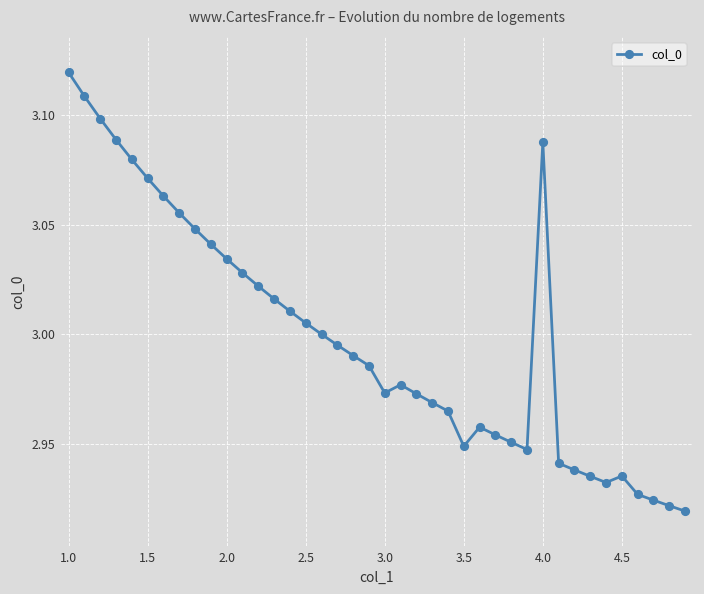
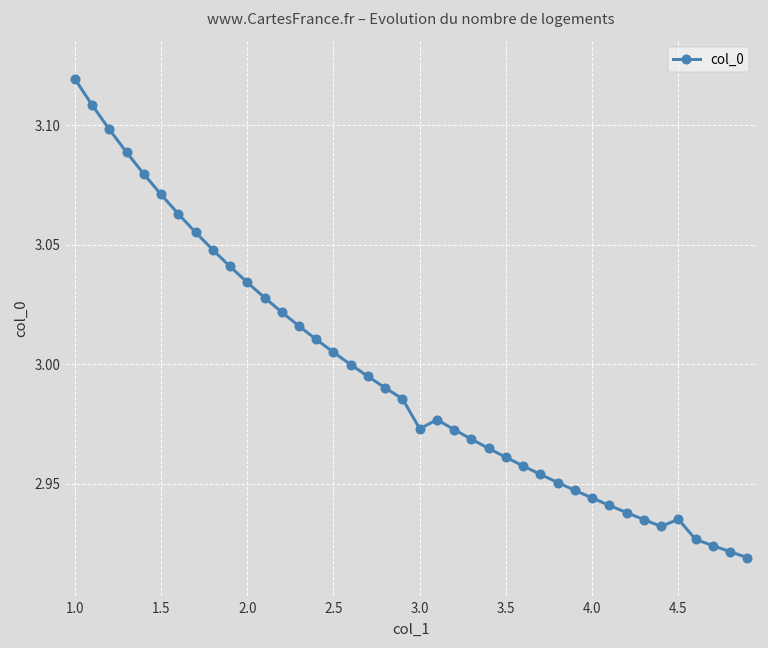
  {
    "1.0": 3.119,
    "1.5": 3.071,
    "2.0": 3.034,
    "2.5": 3.005,
    "3.0": 2.973,
-   "3.5": 2.949,
-   "4.0": 3.088,
+   "3.5": 2.961,
+   "4.0": 2.944,
    "4.5": 2.935
  }
